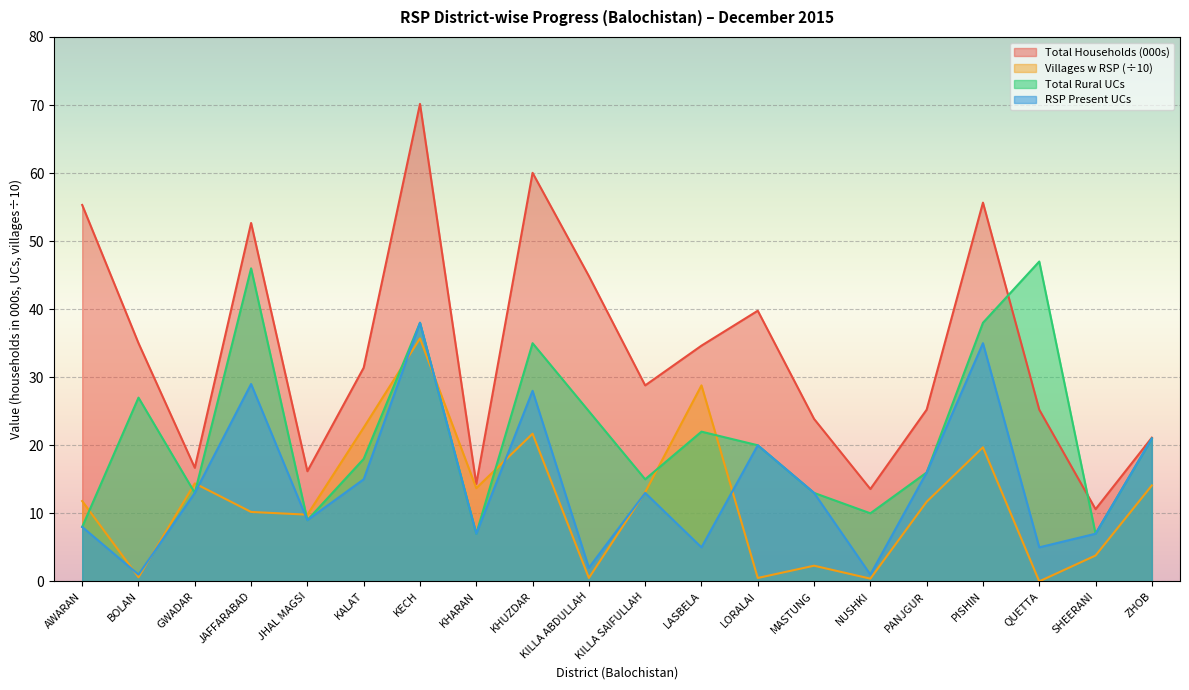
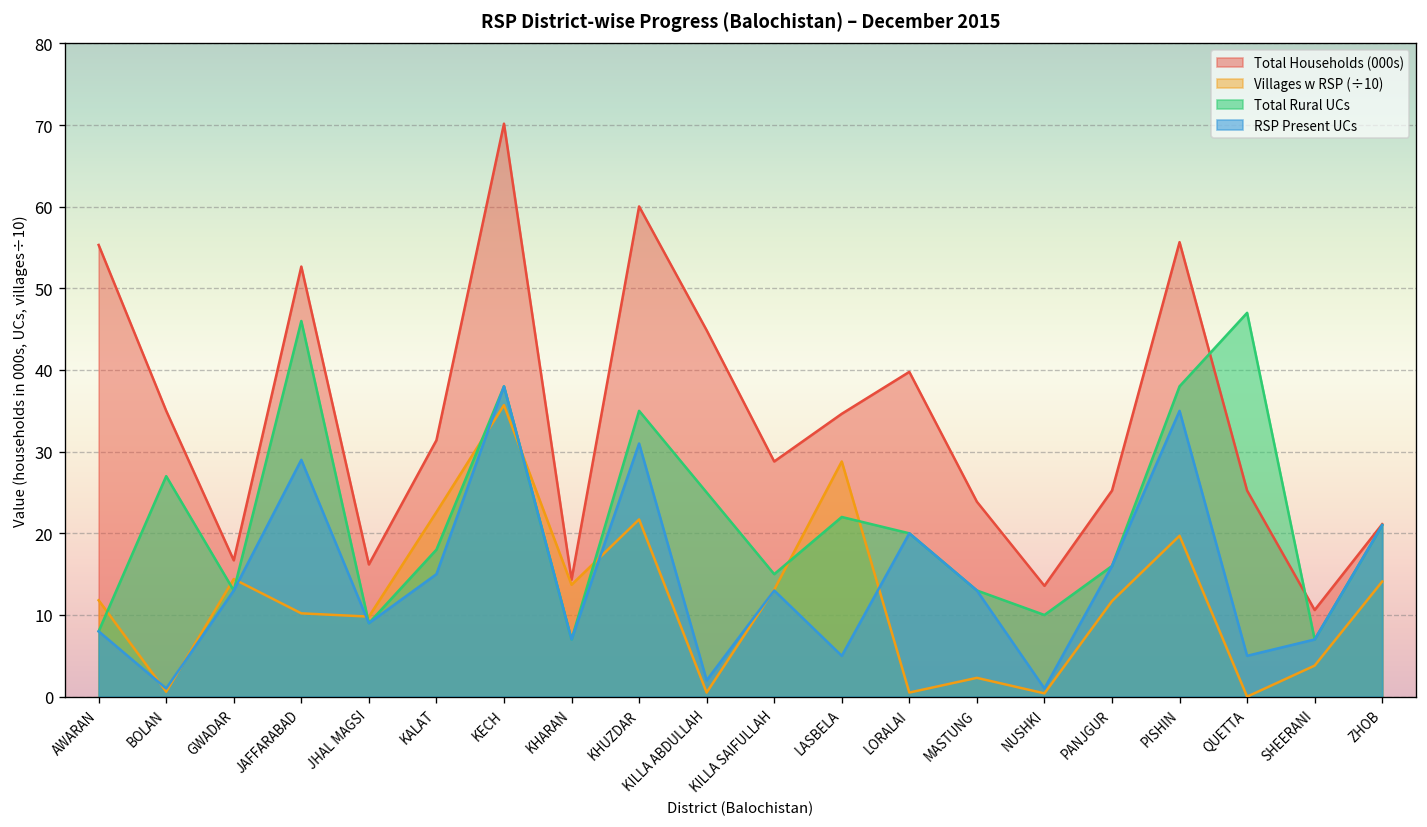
  {
    "Total Households (000s)": {
      "AWARAN": 55,
      "BOLAN": 35,
      "GWADAR": 17,
      "JAFFARABAD": 53,
      "JHAL MAGSI": 16,
      "KALAT": 31,
      "KECH": 70,
      "KHARAN": 14,
      "KHUZDAR": 60,
      "KILLA ABDULLAH": 45,
      "KILLA SAIFULLAH": 29,
      "LASBELA": 35,
      "LORALAI": 40,
      "MASTUNG": 24,
      "NUSHKI": 14,
      "PANJGUR": 25,
      "PISHIN": 56,
      "QUETTA": 25,
      "SHEERANI": 11
    },
    "Villages w RSP (÷10)": {
      "AWARAN": 12,
      "BOLAN": 1,
      "GWADAR": 14,
      "JAFFARABAD": 10,
      "JHAL MAGSI": 10,
      "KALAT": 23,
      "KECH": 36,
      "KHARAN": 14,
      "KHUZDAR": 22,
      "KILLA ABDULLAH": 1,
      "LASBELA": 29,
      "LORALAI": 1,
      "MASTUNG": 2,
      "NUSHKI": 0,
      "PANJGUR": 12,
      "PISHIN": 20,
      "QUETTA": 0,
      "SHEERANI": 4,
      "ZHOB": 14
    },
    "Total Rural UCs": {
      "BOLAN": 27,
      "JAFFARABAD": 46,
      "KALAT": 18,
      "KHUZDAR": 35,
      "KILLA ABDULLAH": 25,
      "KILLA SAIFULLAH": 15,
      "LASBELA": 22,
      "NUSHKI": 10,
      "PISHIN": 38,
      "QUETTA": 47
    },
    "RSP Present UCs": {
      "BOLAN": 1,
      "JAFFARABAD": 29,
      "KALAT": 15,
-     "KHUZDAR": 28,
+     "KHUZDAR": 31,
      "KILLA ABDULLAH": 2,
      "LASBELA": 5,
      "NUSHKI": 1,
      "PISHIN": 35,
      "QUETTA": 5
    }
  }
